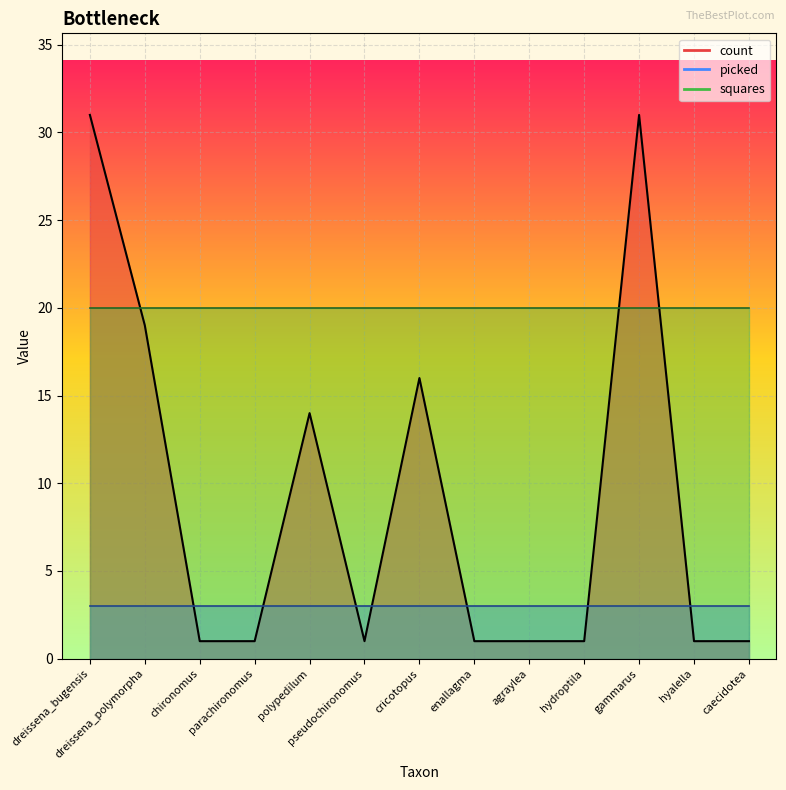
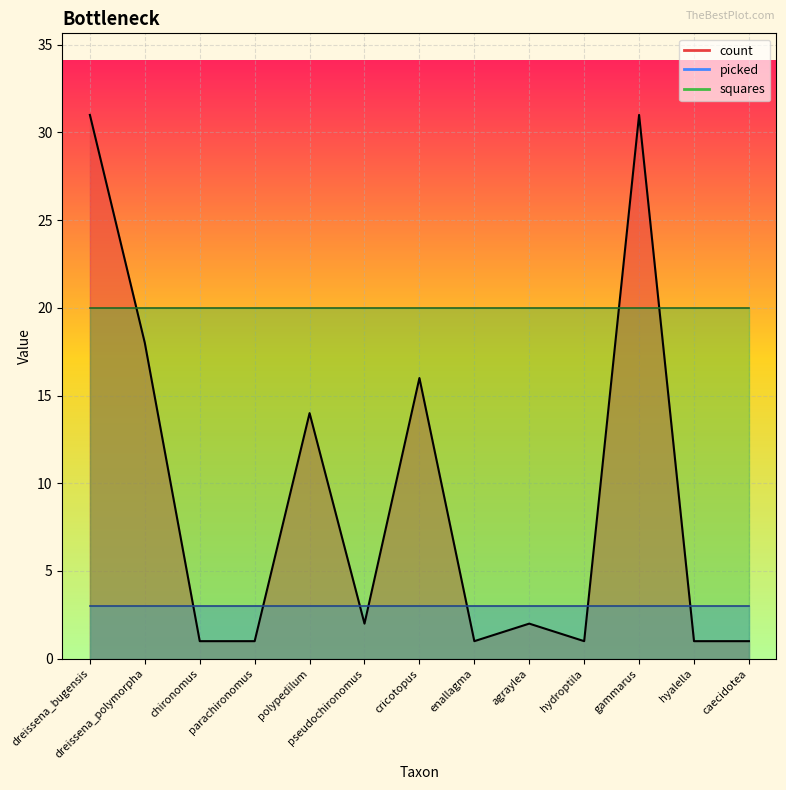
  {
    "count": {
      "dreissena_bugensis": 31,
-     "dreissena_polymorpha": 19,
+     "dreissena_polymorpha": 18,
      "chironomus": 1,
      "parachironomus": 1,
      "polypedilum": 14,
-     "pseudochironomus": 1,
+     "pseudochironomus": 2,
      "cricotopus": 16,
      "enallagma": 1,
-     "agraylea": 1,
+     "agraylea": 2,
      "hydroptila": 1,
      "gammarus": 31,
      "hyalella": 1,
      "caecidotea": 1
    },
    "picked": {
      "dreissena_bugensis": 3,
      "dreissena_polymorpha": 3,
      "chironomus": 3,
      "parachironomus": 3,
      "polypedilum": 3,
      "pseudochironomus": 3,
      "cricotopus": 3,
      "enallagma": 3,
      "agraylea": 3,
      "hydroptila": 3,
      "gammarus": 3,
      "hyalella": 3,
      "caecidotea": 3
    },
    "squares": {
      "dreissena_bugensis": 20,
      "dreissena_polymorpha": 20,
      "chironomus": 20,
      "parachironomus": 20,
      "polypedilum": 20,
      "pseudochironomus": 20,
      "cricotopus": 20,
      "enallagma": 20,
      "agraylea": 20,
      "hydroptila": 20,
      "gammarus": 20,
      "hyalella": 20,
      "caecidotea": 20
    }
  }
